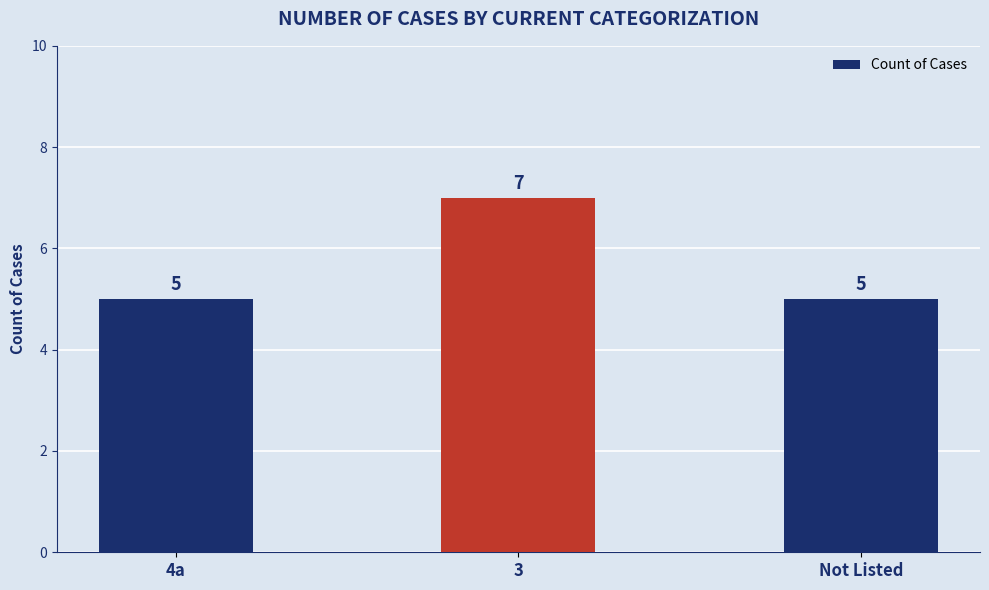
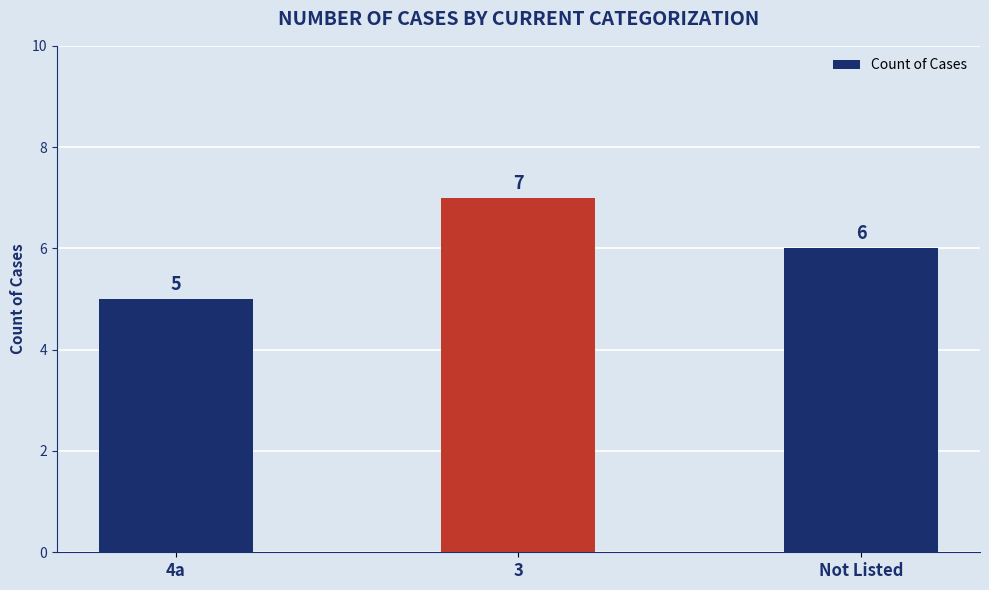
  {
    "4a": 5,
    "3": 7,
-   "Not Listed": 5
+   "Not Listed": 6
  }
